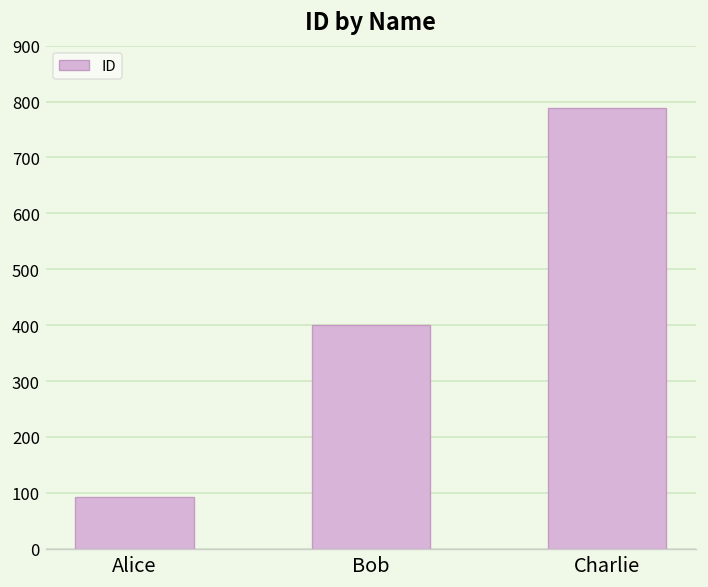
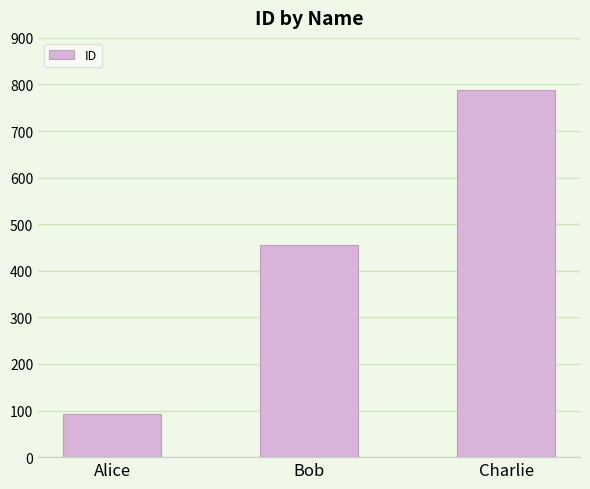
  {
    "Alice": 90,
-   "Bob": 400,
+   "Bob": 460,
    "Charlie": 790
  }
